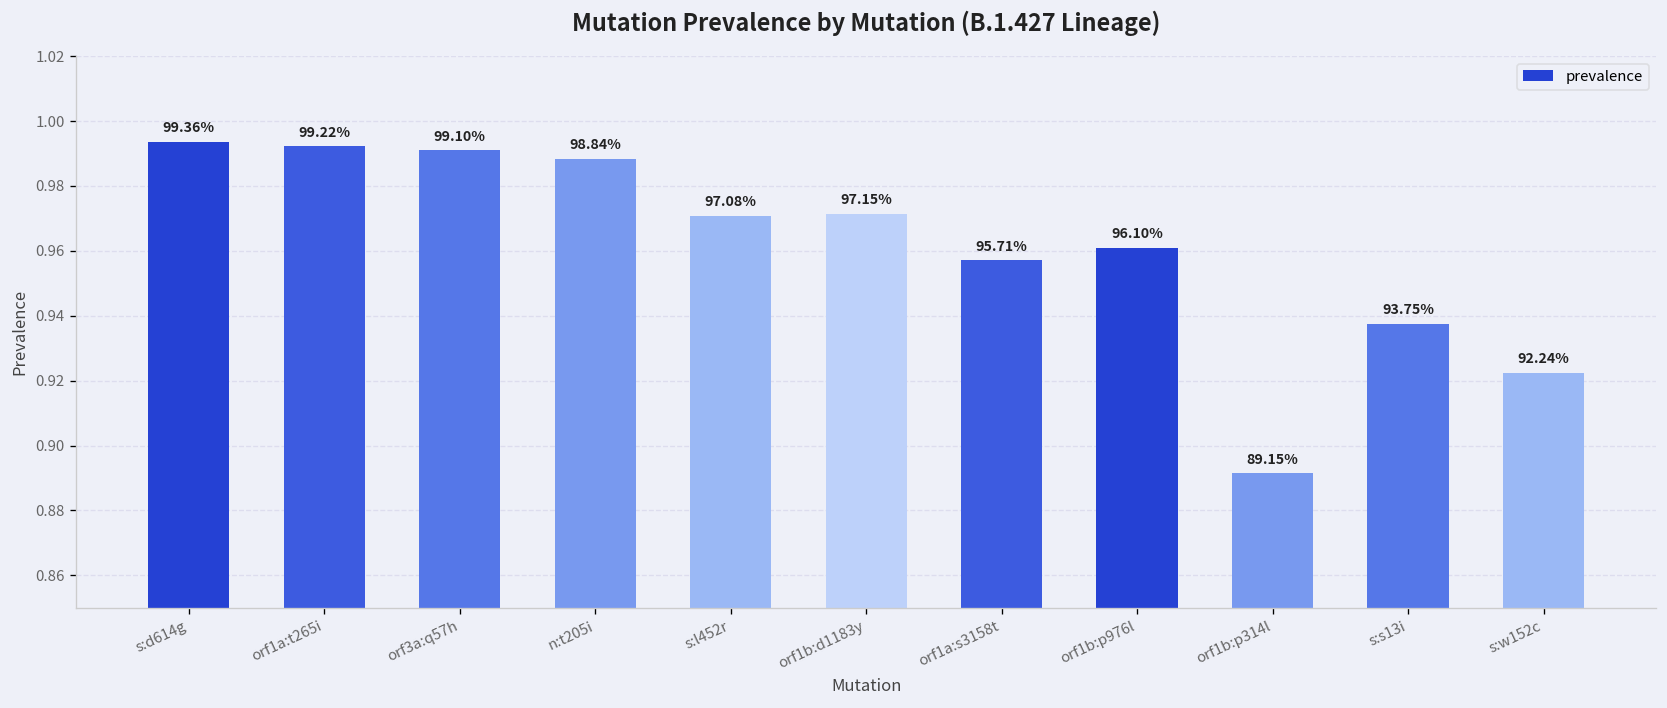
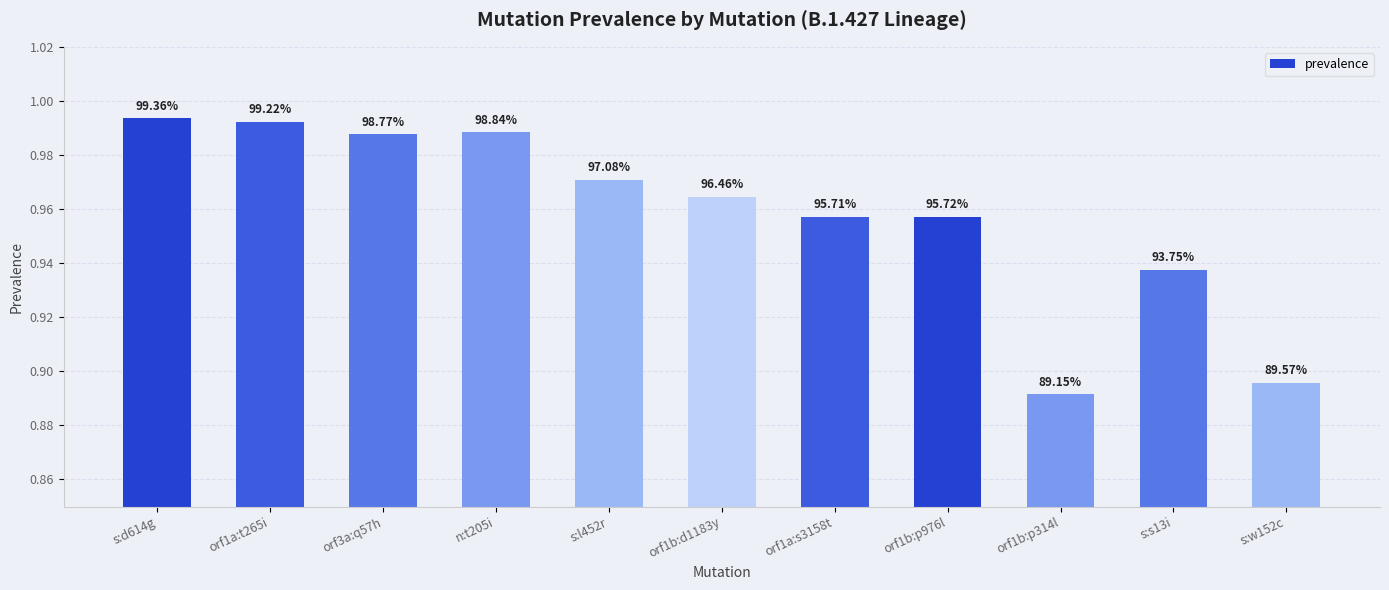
  {
    "s:d614g": "99.36%",
    "orf1a:t265i": "99.22%",
-   "orf3a:q57h": "99.10%",
+   "orf3a:q57h": "98.77%",
    "n:t205i": "98.84%",
    "s:l452r": "97.08%",
-   "orf1b:d1183y": "97.15%",
+   "orf1b:d1183y": "96.46%",
    "orf1a:s3158t": "95.71%",
-   "orf1b:p976l": "96.10%",
+   "orf1b:p976l": "95.72%",
    "orf1b:p314l": "89.15%",
    "s:s13i": "93.75%",
-   "s:w152c": "92.24%"
+   "s:w152c": "89.57%"
  }
